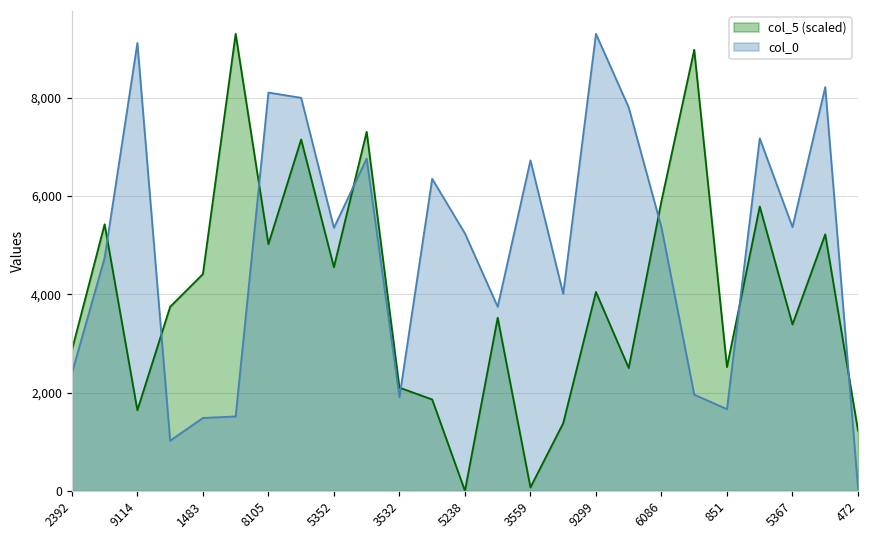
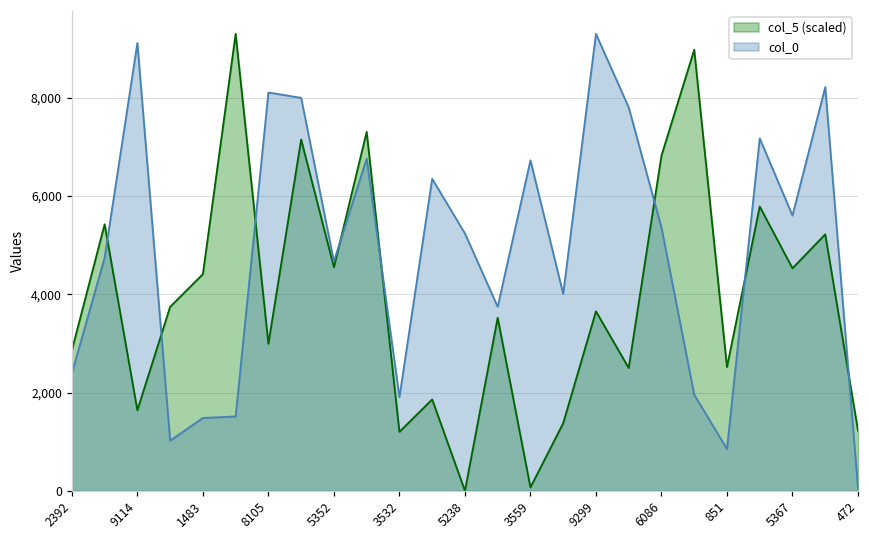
  {
    "col_5 (scaled)": {
      "2392": "2,900",
      "9114": "1,600",
      "1483": "4,400",
-     "8105": "5,000",
+     "8105": "3,000",
      "5352": "4,600",
-     "3532": "2,100",
+     "3532": "1,200",
      "5238": "0",
      "3559": "100",
-     "9299": "4,000",
-     "6086": "5,900",
+     "9299": "3,700",
+     "6086": "6,800",
      "851": "2,500",
-     "5367": "3,400",
+     "5367": "4,500",
      "472": "1,200"
    },
    "col_0": {
      "2392": "2,400",
      "9114": "9,100",
      "1483": "1,500",
      "8105": "8,100",
-     "5352": "5,400",
+     "5352": "4,700",
      "3532": "1,900",
      "5238": "5,200",
      "3559": "6,700",
      "9299": "9,300",
      "6086": "5,400",
-     "851": "1,700",
-     "5367": "5,400",
+     "851": "900",
+     "5367": "5,600",
      "472": "100"
    }
  }
